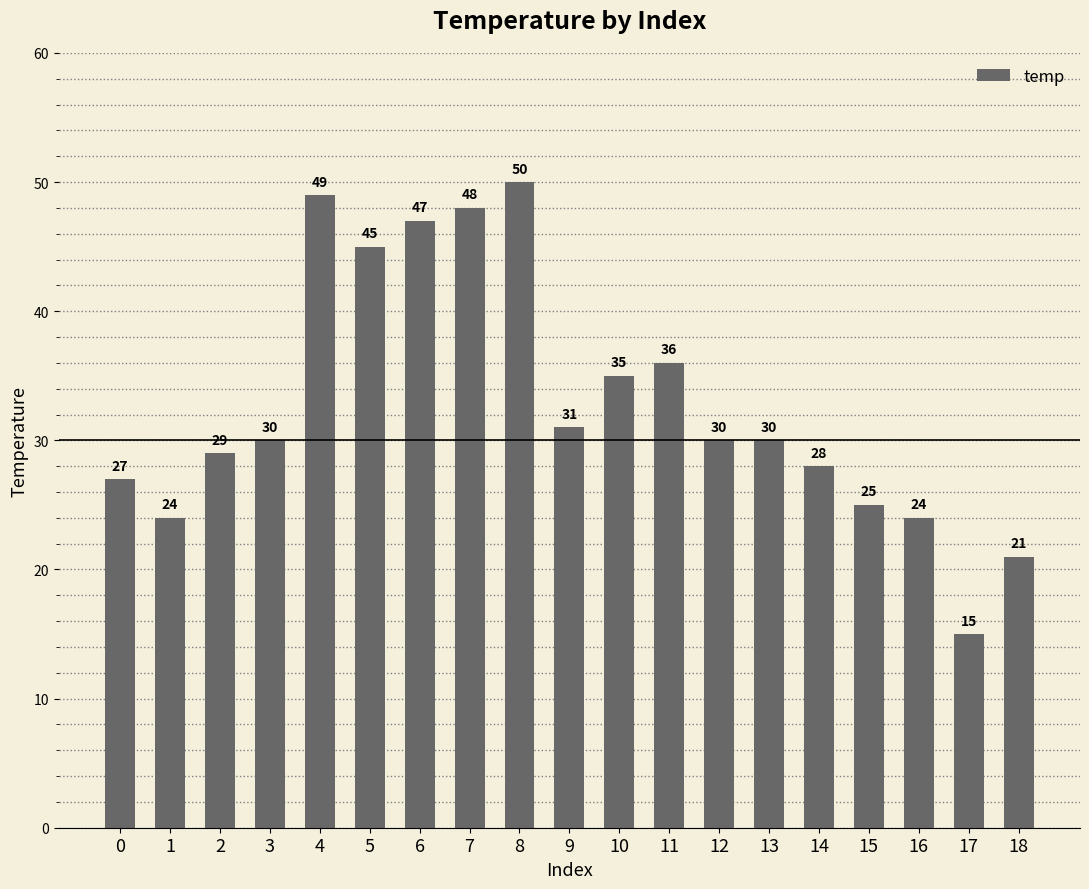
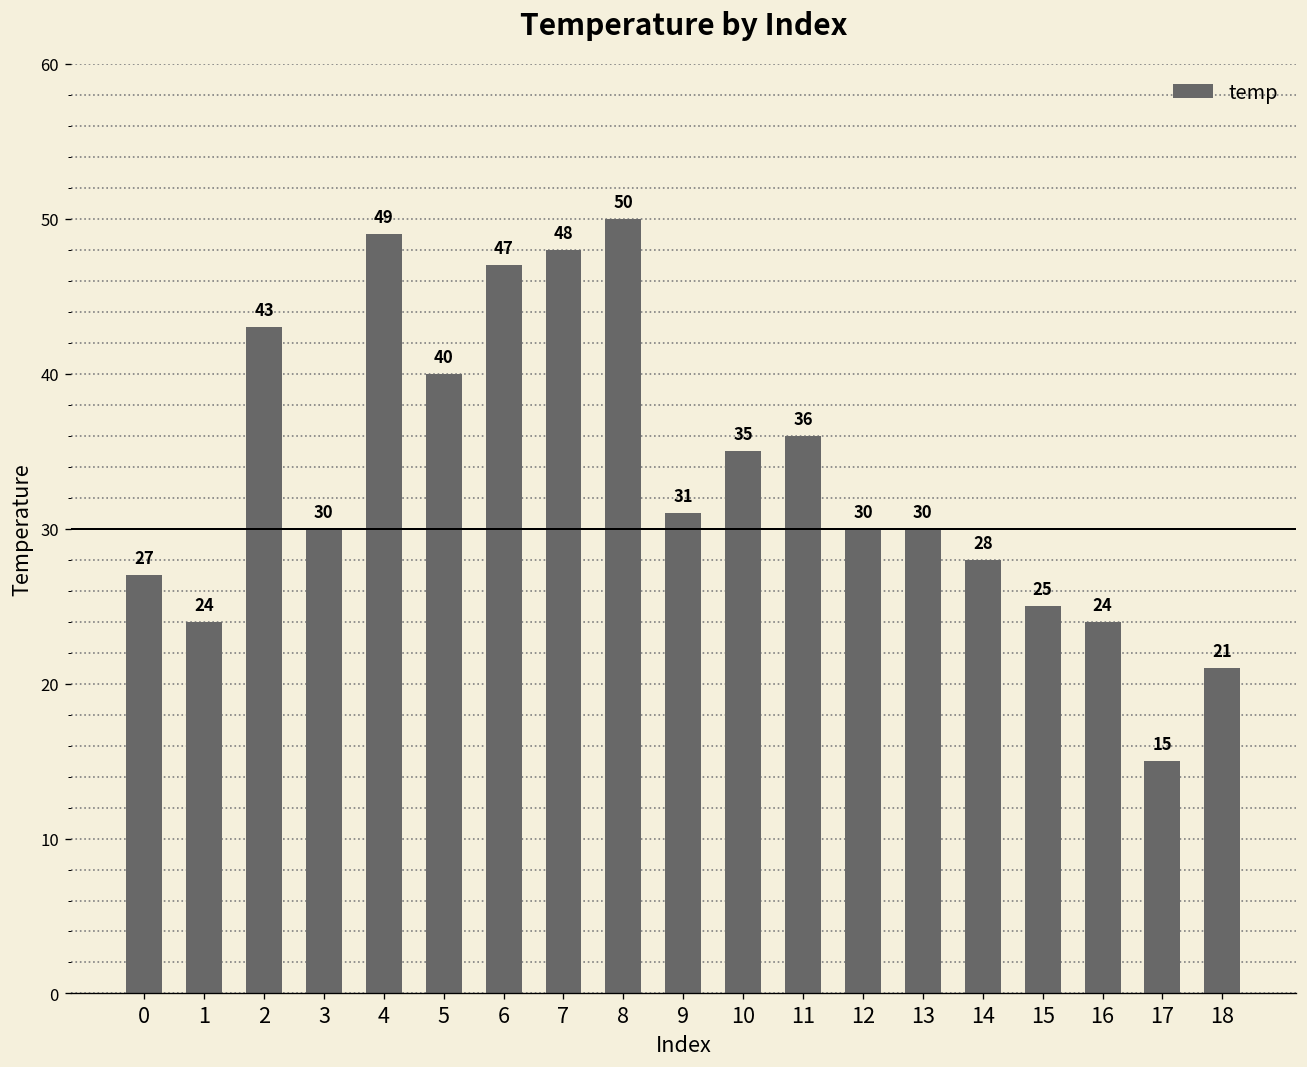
  {
    "0": 27,
    "1": 24,
-   "2": 29,
+   "2": 43,
    "3": 30,
    "4": 49,
-   "5": 45,
+   "5": 40,
    "6": 47,
    "7": 48,
    "8": 50,
    "9": 31,
    "10": 35,
    "11": 36,
    "12": 30,
    "13": 30,
    "14": 28,
    "15": 25,
    "16": 24,
    "17": 15,
    "18": 21
  }
